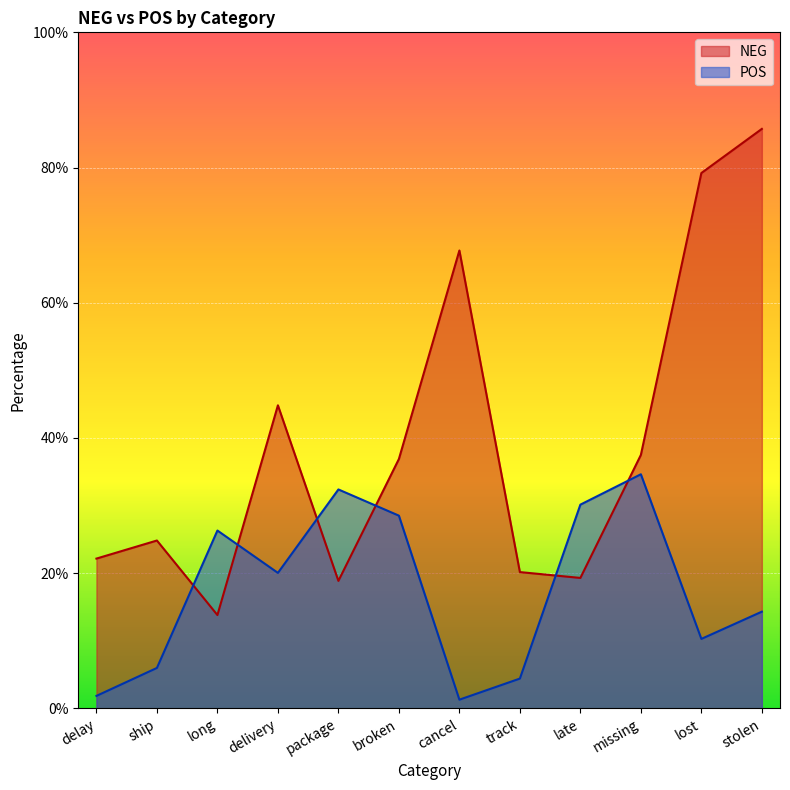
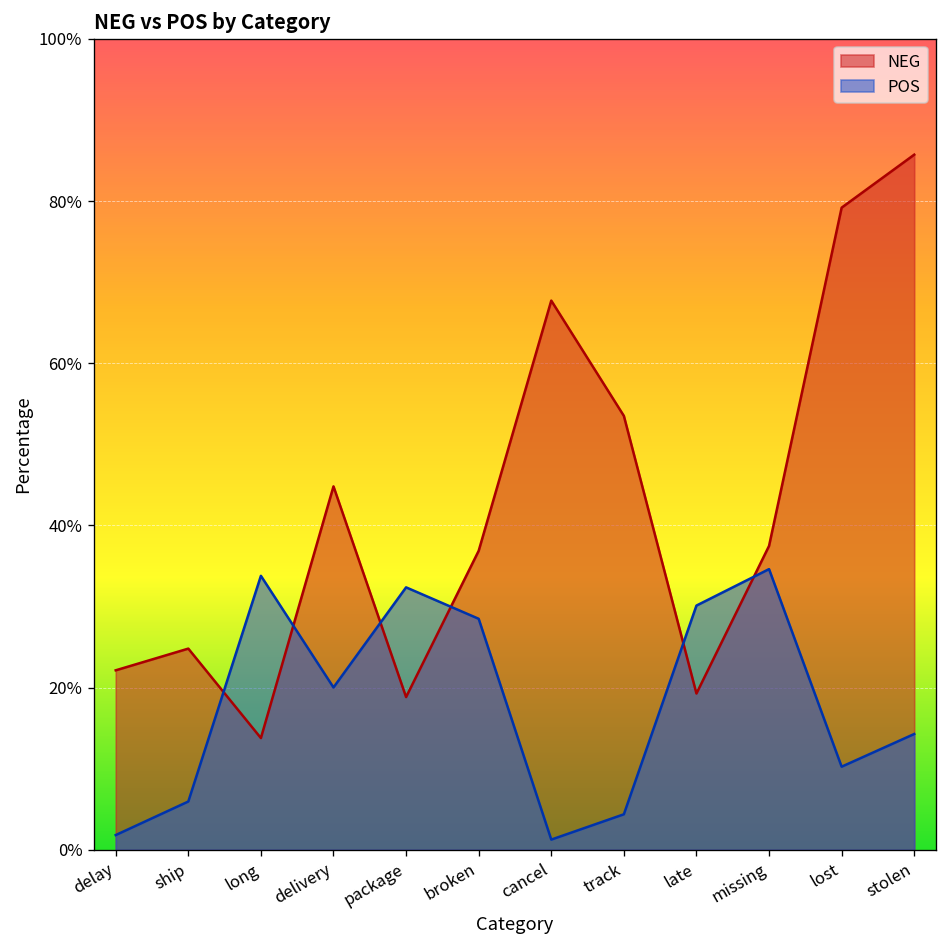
  {
    "NEG": {
      "delay": "22%",
      "ship": "25%",
      "long": "14%",
      "delivery": "45%",
      "package": "19%",
      "broken": "37%",
      "cancel": "68%",
-     "track": "20%",
+     "track": "54%",
      "late": "19%",
      "missing": "37%",
      "lost": "79%",
      "stolen": "86%"
    },
    "POS": {
      "delay": "2%",
      "ship": "6%",
-     "long": "26%",
+     "long": "34%",
      "delivery": "20%",
      "package": "32%",
      "broken": "28%",
      "cancel": "1%",
      "track": "4%",
      "late": "30%",
      "missing": "35%",
      "lost": "10%",
      "stolen": "14%"
    }
  }
